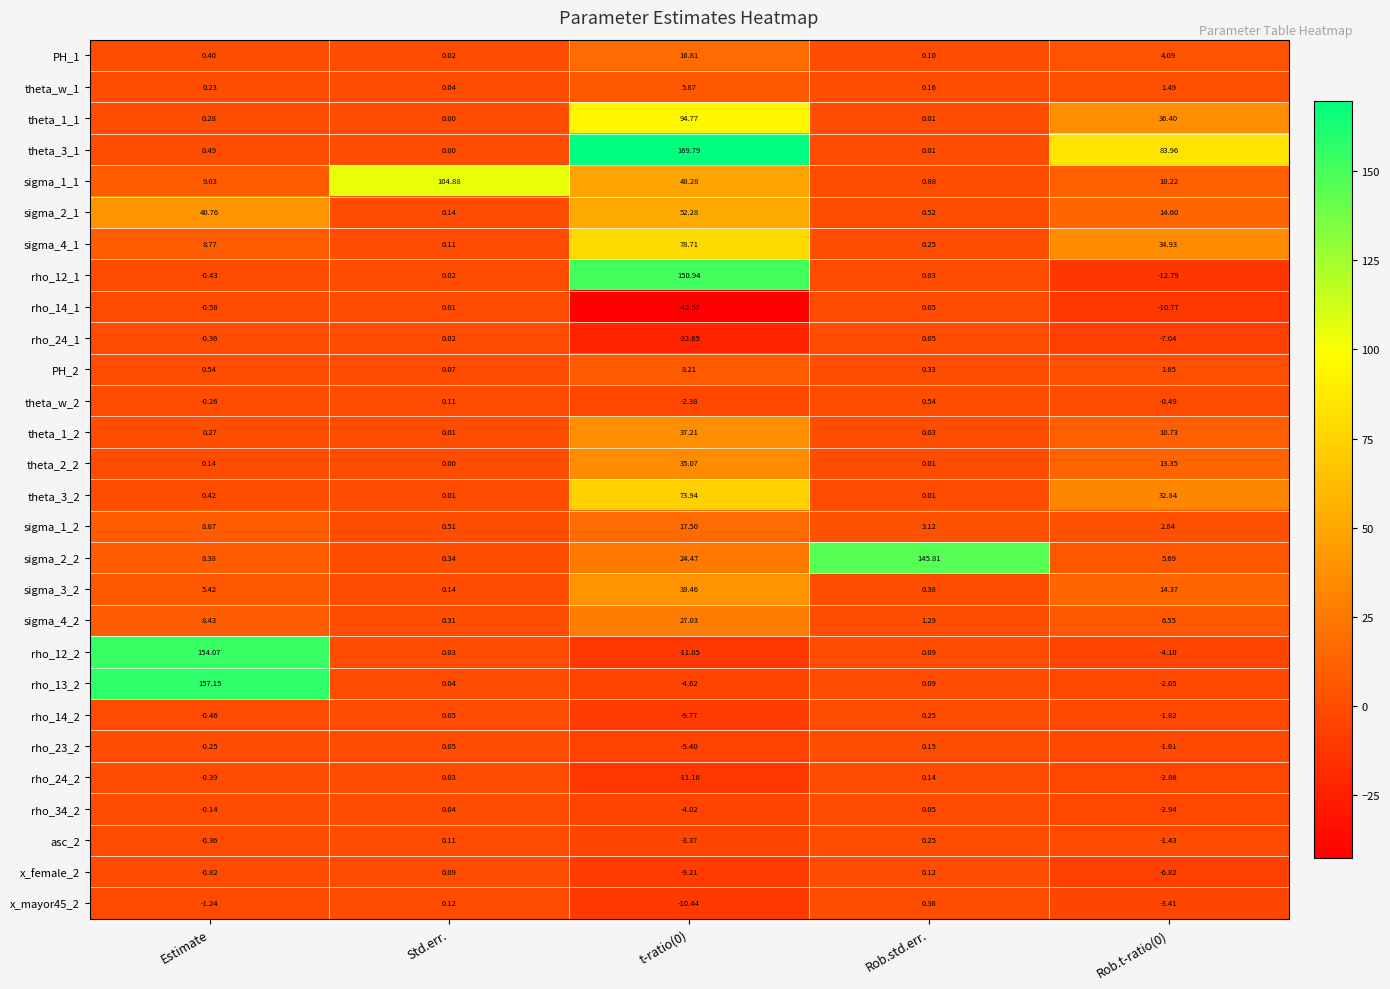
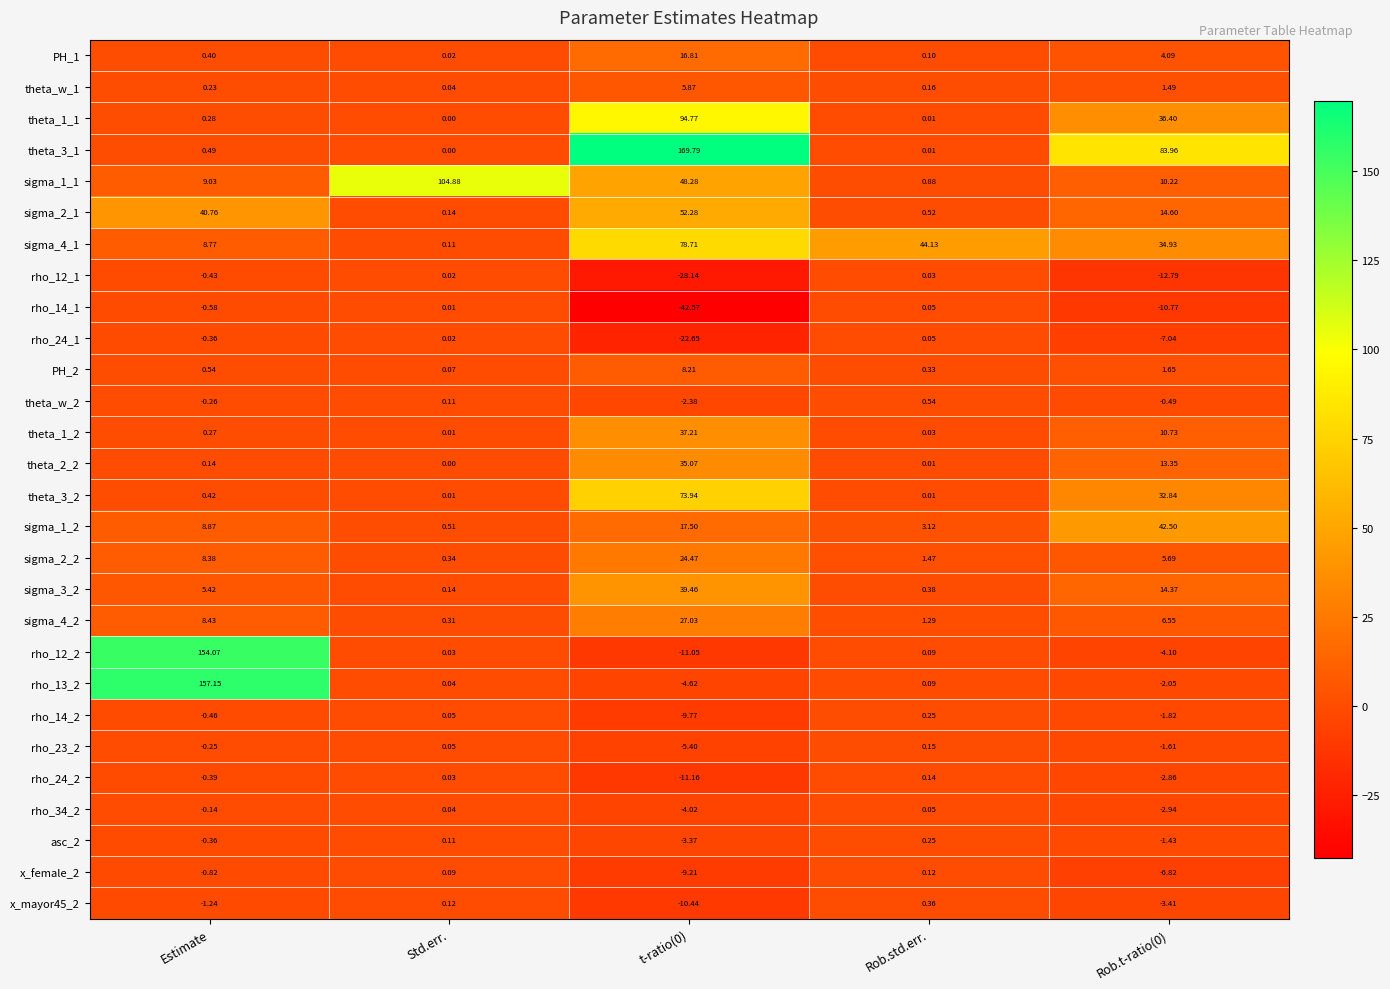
  {
    "PH_1": {
      "Estimate": 0.40,
      "Std.err.": 0.02,
      "t-ratio(0)": 16.81,
      "Rob.std.err.": 0.10,
      "Rob.t-ratio(0)": 4.09
    },
    "theta_w_1": {
      "Estimate": 0.23,
      "Std.err.": 0.04,
      "t-ratio(0)": 5.87,
      "Rob.std.err.": 0.16,
      "Rob.t-ratio(0)": 1.49
    },
    "theta_1_1": {
      "Estimate": 0.28,
      "Std.err.": 0.00,
      "t-ratio(0)": 94.77,
      "Rob.std.err.": 0.01,
      "Rob.t-ratio(0)": 36.40
    },
    "theta_3_1": {
      "Estimate": 0.49,
      "Std.err.": 0.00,
      "t-ratio(0)": 169.79,
      "Rob.std.err.": 0.01,
      "Rob.t-ratio(0)": 83.96
    },
    "sigma_1_1": {
      "Estimate": 9.03,
      "Std.err.": 104.88,
      "t-ratio(0)": 48.28,
      "Rob.std.err.": 0.88,
      "Rob.t-ratio(0)": 10.22
    },
    "sigma_2_1": {
      "Estimate": 40.76,
      "Std.err.": 0.14,
      "t-ratio(0)": 52.28,
      "Rob.std.err.": 0.52,
      "Rob.t-ratio(0)": 14.60
    },
    "sigma_4_1": {
      "Estimate": 8.77,
      "Std.err.": 0.11,
      "t-ratio(0)": 78.71,
-     "Rob.std.err.": 0.25,
+     "Rob.std.err.": 44.13,
      "Rob.t-ratio(0)": 34.93
    },
    "rho_12_1": {
      "Estimate": -0.43,
      "Std.err.": 0.02,
-     "t-ratio(0)": 150.94,
+     "t-ratio(0)": -28.14,
      "Rob.std.err.": 0.03,
      "Rob.t-ratio(0)": -12.79
    },
    "rho_14_1": {
      "Estimate": -0.58,
      "Std.err.": 0.01,
      "t-ratio(0)": -42.57,
      "Rob.std.err.": 0.05,
      "Rob.t-ratio(0)": -10.77
    },
    "rho_24_1": {
      "Estimate": -0.36,
      "Std.err.": 0.02,
      "t-ratio(0)": -22.65,
      "Rob.std.err.": 0.05,
      "Rob.t-ratio(0)": -7.04
    },
    "PH_2": {
      "Estimate": 0.54,
      "Std.err.": 0.07,
      "t-ratio(0)": 8.21,
      "Rob.std.err.": 0.33,
      "Rob.t-ratio(0)": 1.65
    },
    "theta_w_2": {
      "Estimate": -0.26,
      "Std.err.": 0.11,
      "t-ratio(0)": -2.38,
      "Rob.std.err.": 0.54,
      "Rob.t-ratio(0)": -0.49
    },
    "theta_1_2": {
      "Estimate": 0.27,
      "Std.err.": 0.01,
      "t-ratio(0)": 37.21,
      "Rob.std.err.": 0.03,
      "Rob.t-ratio(0)": 10.73
    },
    "theta_2_2": {
      "Estimate": 0.14,
      "Std.err.": 0.00,
      "t-ratio(0)": 35.07,
      "Rob.std.err.": 0.01,
      "Rob.t-ratio(0)": 13.35
    },
    "theta_3_2": {
      "Estimate": 0.42,
      "Std.err.": 0.01,
      "t-ratio(0)": 73.94,
      "Rob.std.err.": 0.01,
      "Rob.t-ratio(0)": 32.84
    },
    "sigma_1_2": {
      "Estimate": 8.87,
      "Std.err.": 0.51,
      "t-ratio(0)": 17.50,
      "Rob.std.err.": 3.12,
-     "Rob.t-ratio(0)": 2.84
+     "Rob.t-ratio(0)": 42.50
    },
    "sigma_2_2": {
      "Estimate": 8.38,
      "Std.err.": 0.34,
      "t-ratio(0)": 24.47,
-     "Rob.std.err.": 145.81,
+     "Rob.std.err.": 1.47,
      "Rob.t-ratio(0)": 5.69
    },
    "sigma_3_2": {
      "Estimate": 5.42,
      "Std.err.": 0.14,
      "t-ratio(0)": 39.46,
      "Rob.std.err.": 0.38,
      "Rob.t-ratio(0)": 14.37
    },
    "sigma_4_2": {
      "Estimate": 8.43,
      "Std.err.": 0.31,
      "t-ratio(0)": 27.03,
      "Rob.std.err.": 1.29,
      "Rob.t-ratio(0)": 6.55
    },
    "rho_12_2": {
      "Estimate": 154.07,
      "Std.err.": 0.03,
      "t-ratio(0)": -11.05,
      "Rob.std.err.": 0.09,
      "Rob.t-ratio(0)": -4.10
    },
    "rho_13_2": {
      "Estimate": 157.15,
      "Std.err.": 0.04,
      "t-ratio(0)": -4.62,
      "Rob.std.err.": 0.09,
      "Rob.t-ratio(0)": -2.05
    },
    "rho_14_2": {
      "Estimate": -0.46,
      "Std.err.": 0.05,
      "t-ratio(0)": -9.77,
      "Rob.std.err.": 0.25,
      "Rob.t-ratio(0)": -1.82
    },
    "rho_23_2": {
      "Estimate": -0.25,
      "Std.err.": 0.05,
      "t-ratio(0)": -5.40,
      "Rob.std.err.": 0.15,
      "Rob.t-ratio(0)": -1.61
    },
    "rho_24_2": {
      "Estimate": -0.39,
      "Std.err.": 0.03,
      "t-ratio(0)": -11.16,
      "Rob.std.err.": 0.14,
      "Rob.t-ratio(0)": -2.86
    },
    "rho_34_2": {
      "Estimate": -0.14,
      "Std.err.": 0.04,
      "t-ratio(0)": -4.02,
      "Rob.std.err.": 0.05,
      "Rob.t-ratio(0)": -2.94
    },
    "asc_2": {
      "Estimate": -0.36,
      "Std.err.": 0.11,
      "t-ratio(0)": -3.37,
      "Rob.std.err.": 0.25,
      "Rob.t-ratio(0)": -1.43
    },
    "x_female_2": {
      "Estimate": -0.82,
      "Std.err.": 0.09,
      "t-ratio(0)": -9.21,
      "Rob.std.err.": 0.12,
      "Rob.t-ratio(0)": -6.82
    },
    "x_mayor45_2": {
      "Estimate": -1.24,
      "Std.err.": 0.12,
      "t-ratio(0)": -10.44,
      "Rob.std.err.": 0.36,
      "Rob.t-ratio(0)": -3.41
    }
  }
